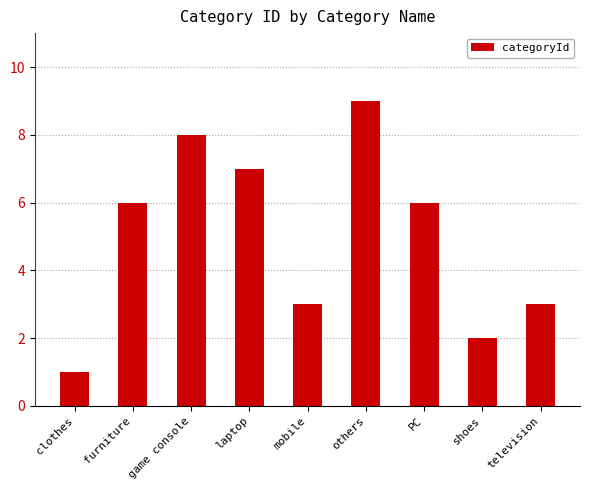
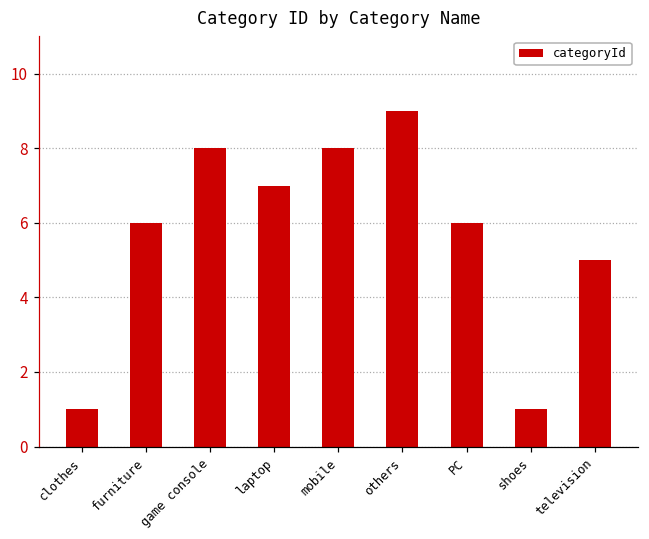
  {
    "clothes": 1,
    "furniture": 6,
    "game console": 8,
    "laptop": 7,
-   "mobile": 3,
+   "mobile": 8,
    "others": 9,
    "PC": 6,
-   "shoes": 2,
-   "television": 3
+   "shoes": 1,
+   "television": 5
  }
